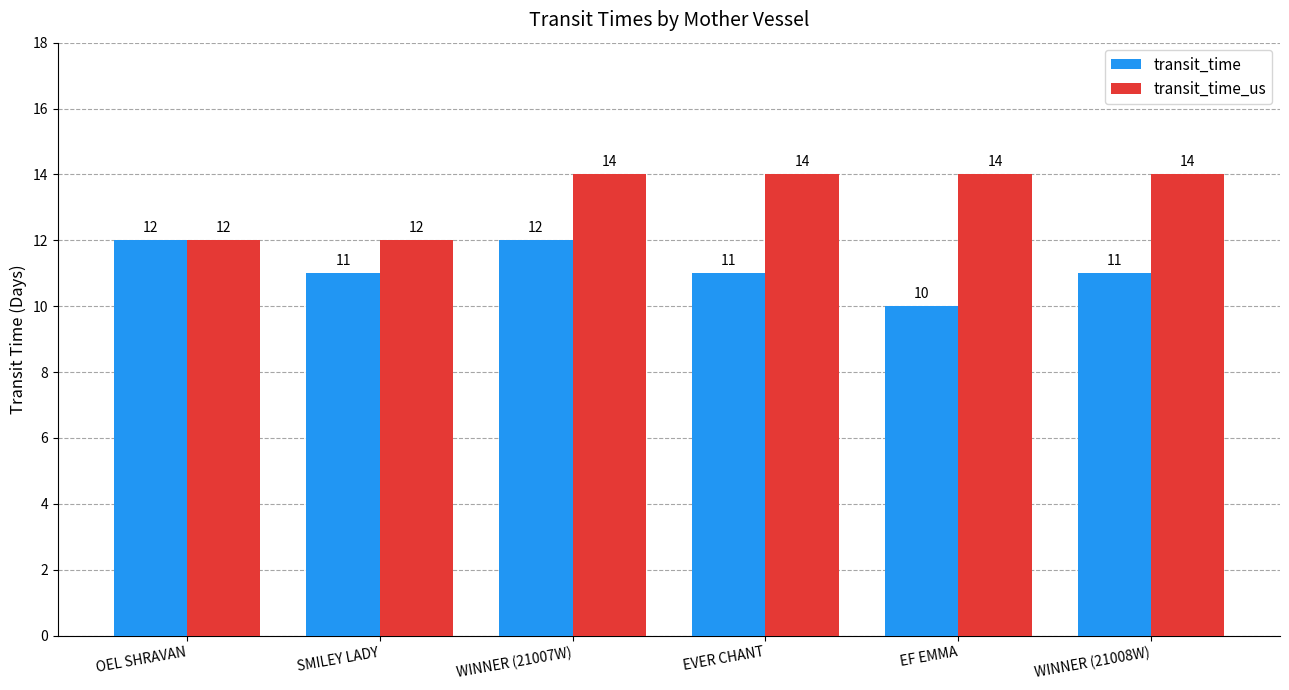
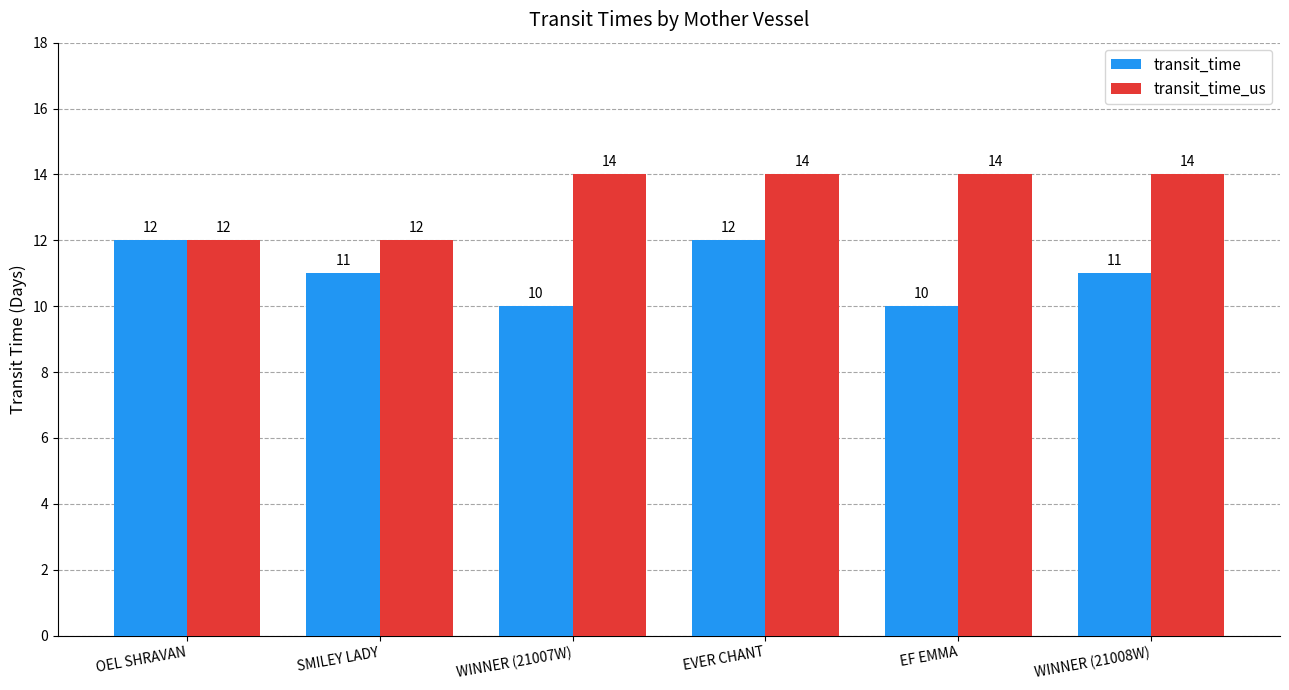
  {
    "transit_time": {
      "OEL SHRAVAN": 12,
      "SMILEY LADY": 11,
-     "WINNER (21007W)": 12,
-     "EVER CHANT": 11,
+     "WINNER (21007W)": 10,
+     "EVER CHANT": 12,
      "EF EMMA": 10,
      "WINNER (21008W)": 11
    },
    "transit_time_us": {
      "OEL SHRAVAN": 12,
      "SMILEY LADY": 12,
      "WINNER (21007W)": 14,
      "EVER CHANT": 14,
      "EF EMMA": 14,
      "WINNER (21008W)": 14
    }
  }
